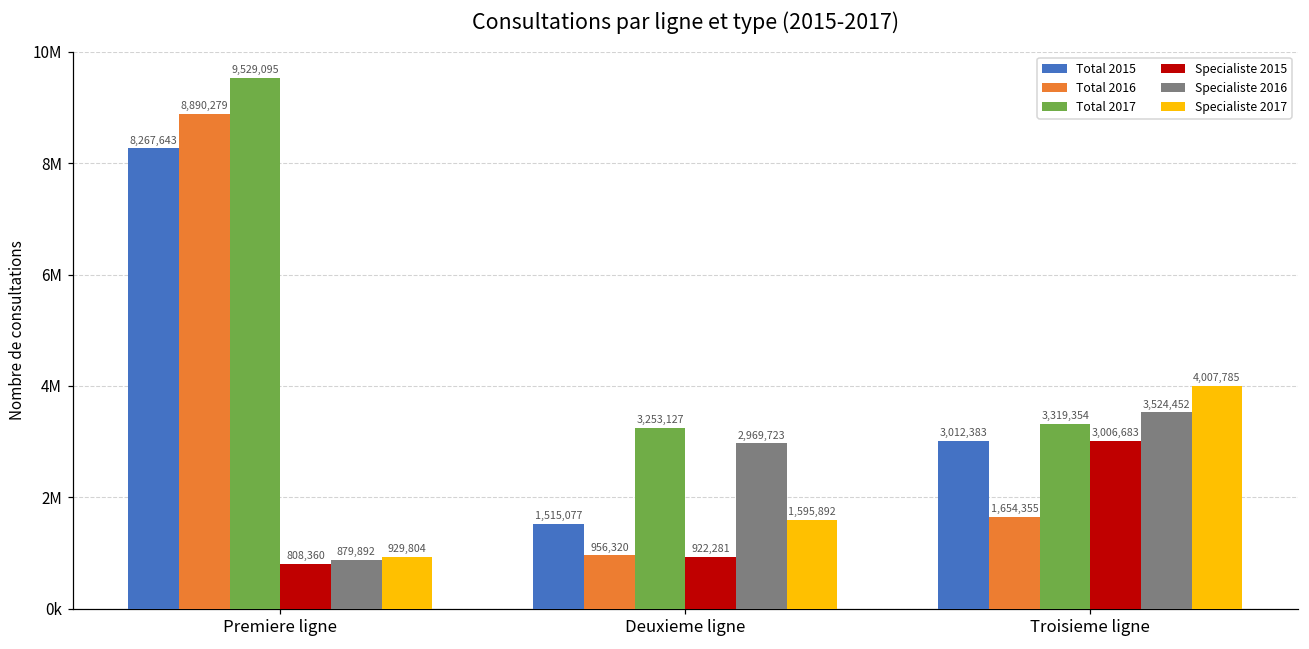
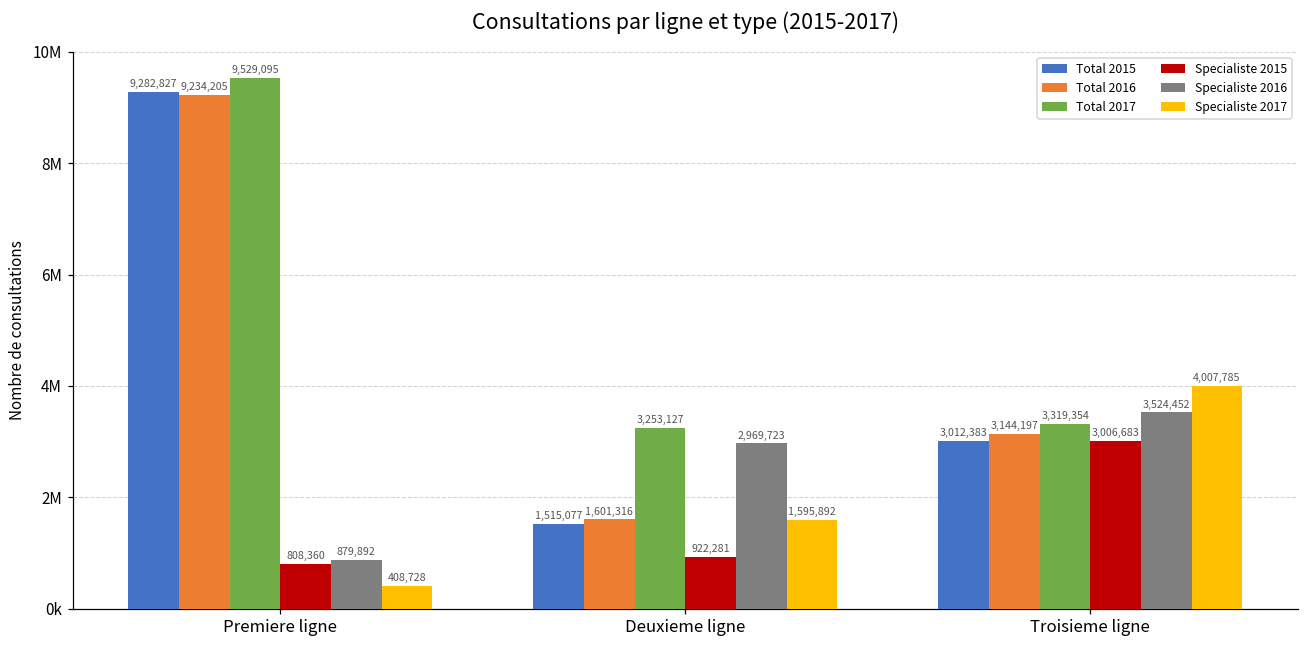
  {
    "Total 2015": {
-     "Premiere ligne": "8,267,643",
+     "Premiere ligne": "9,282,827",
      "Deuxieme ligne": "1,515,077",
      "Troisieme ligne": "3,012,383"
    },
    "Total 2016": {
-     "Premiere ligne": "8,890,279",
-     "Deuxieme ligne": "956,320",
-     "Troisieme ligne": "1,654,355"
+     "Premiere ligne": "9,234,205",
+     "Deuxieme ligne": "1,601,316",
+     "Troisieme ligne": "3,144,197"
    },
    "Total 2017": {
      "Premiere ligne": "9,529,095",
      "Deuxieme ligne": "3,253,127",
      "Troisieme ligne": "3,319,354"
    },
    "Specialiste 2015": {
      "Premiere ligne": "808,360",
      "Deuxieme ligne": "922,281",
      "Troisieme ligne": "3,006,683"
    },
    "Specialiste 2016": {
      "Premiere ligne": "879,892",
      "Deuxieme ligne": "2,969,723",
      "Troisieme ligne": "3,524,452"
    },
    "Specialiste 2017": {
-     "Premiere ligne": "929,804",
+     "Premiere ligne": "408,728",
      "Deuxieme ligne": "1,595,892",
      "Troisieme ligne": "4,007,785"
    }
  }
